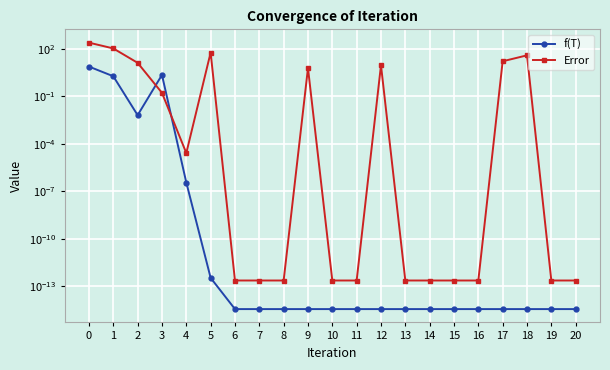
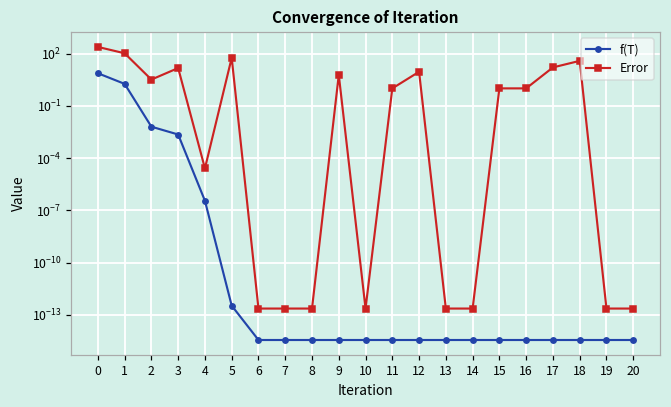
  {
    "f(T)": {
      "0": 10,
      "1": 2,
      "2": 0.006,
-     "3": 2,
+     "3": 0.002,
      "4": 0.0000004,
      "5": 0.000000000000,
      "6": 0.000000000000,
      "7": 0.000000000000,
      "8": 0.000000000000,
      "9": 0.000000000000,
      "10": 0.000000000000,
      "11": 0.000000000000,
      "12": 0.000000000000,
      "13": 0.000000000000,
      "14": 0.000000000000,
      "15": 0.000000000000,
      "16": 0.000000000000,
      "17": 0.000000000000,
      "18": 0.000000000000,
      "19": 0.000000000000,
      "20": 0.000000000000
    },
    "Error": {
      "0": 200,
      "1": 100,
-     "2": 10,
-     "3": 0.2,
+     "2": 3,
+     "3": 10,
      "4": 0.00003,
      "5": 60,
      "6": 0.000000000000,
      "7": 0.000000000000,
      "8": 0.000000000000,
      "9": 6,
      "10": 0.000000000000,
-     "11": 0,
+     "11": 1,
      "12": 10,
      "13": 0.000000000000,
      "14": 0.000000000000,
-     "15": 0,
-     "16": 0,
+     "15": 1,
+     "16": 1,
      "17": 20,
      "18": 40,
      "19": 0.000000000000,
      "20": 0.000000000000
    }
  }
